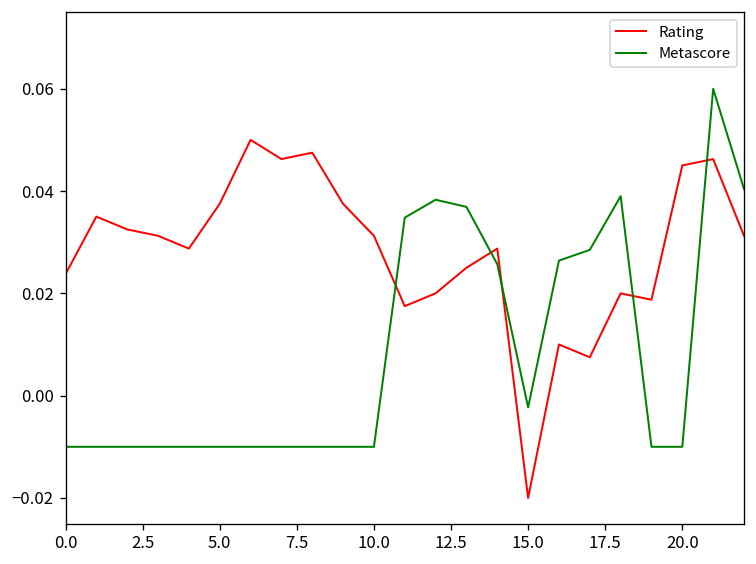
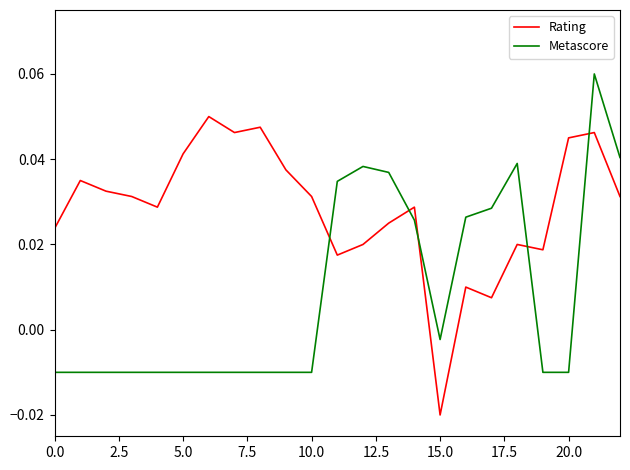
  {
    "Rating": {
      "0.0": 0.024,
-     "5.0": 0.038,
+     "5.0": 0.041,
      "10.0": 0.031,
      "15.0": -0.020,
      "20.0": 0.045
    },
    "Metascore": {
      "0.0": -0.010,
      "5.0": -0.010,
      "10.0": -0.010,
      "15.0": -0.002,
      "20.0": -0.010
    }
  }
